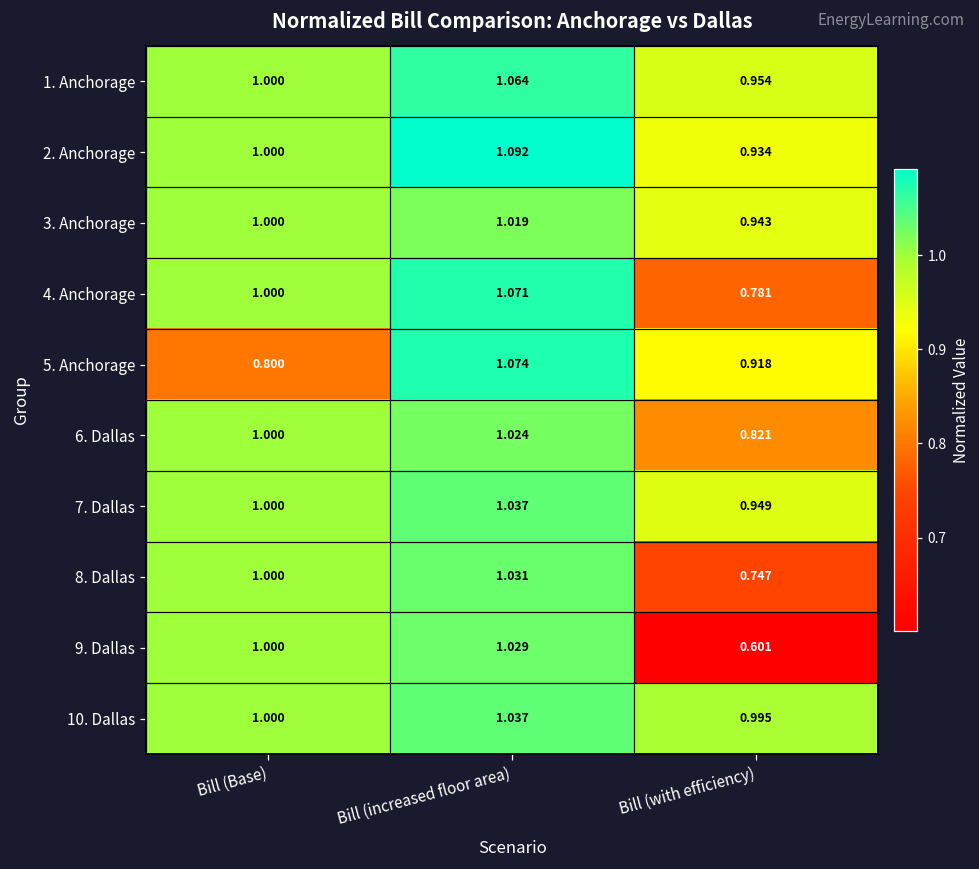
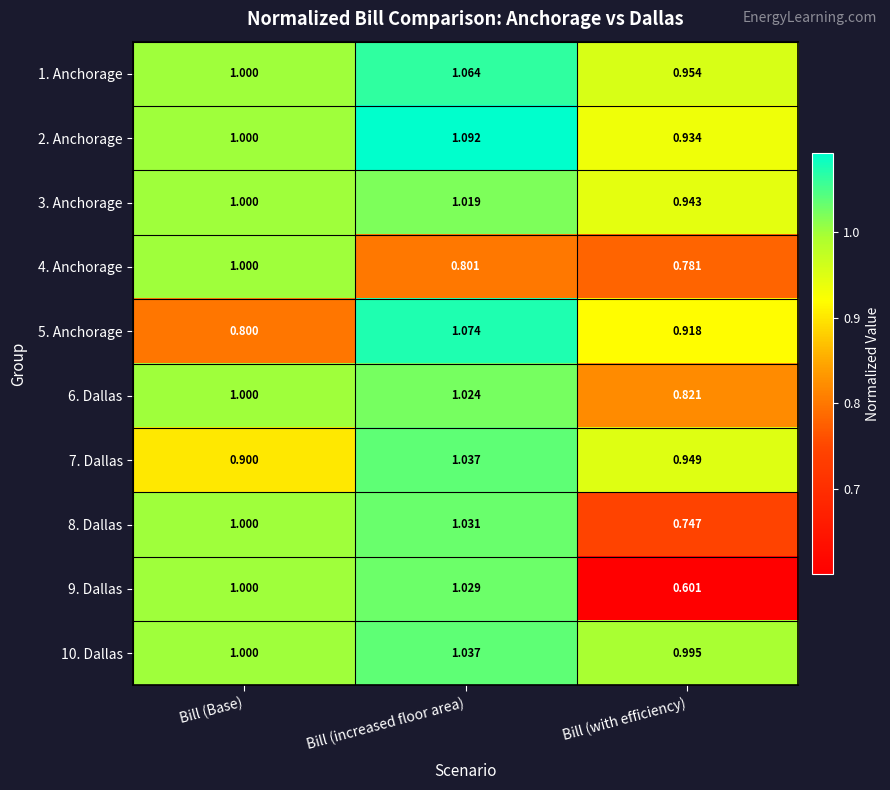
  {
    "1. Anchorage": {
      "Bill (Base)": 1.000,
      "Bill (increased floor area)": 1.064,
      "Bill (with efficiency)": 0.954
    },
    "2. Anchorage": {
      "Bill (Base)": 1.000,
      "Bill (increased floor area)": 1.092,
      "Bill (with efficiency)": 0.934
    },
    "3. Anchorage": {
      "Bill (Base)": 1.000,
      "Bill (increased floor area)": 1.019,
      "Bill (with efficiency)": 0.943
    },
    "4. Anchorage": {
      "Bill (Base)": 1.000,
-     "Bill (increased floor area)": 1.071,
+     "Bill (increased floor area)": 0.801,
      "Bill (with efficiency)": 0.781
    },
    "5. Anchorage": {
      "Bill (Base)": 0.800,
      "Bill (increased floor area)": 1.074,
      "Bill (with efficiency)": 0.918
    },
    "6. Dallas": {
      "Bill (Base)": 1.000,
      "Bill (increased floor area)": 1.024,
      "Bill (with efficiency)": 0.821
    },
    "7. Dallas": {
-     "Bill (Base)": 1.000,
+     "Bill (Base)": 0.900,
      "Bill (increased floor area)": 1.037,
      "Bill (with efficiency)": 0.949
    },
    "8. Dallas": {
      "Bill (Base)": 1.000,
      "Bill (increased floor area)": 1.031,
      "Bill (with efficiency)": 0.747
    },
    "9. Dallas": {
      "Bill (Base)": 1.000,
      "Bill (increased floor area)": 1.029,
      "Bill (with efficiency)": 0.601
    },
    "10. Dallas": {
      "Bill (Base)": 1.000,
      "Bill (increased floor area)": 1.037,
      "Bill (with efficiency)": 0.995
    }
  }
